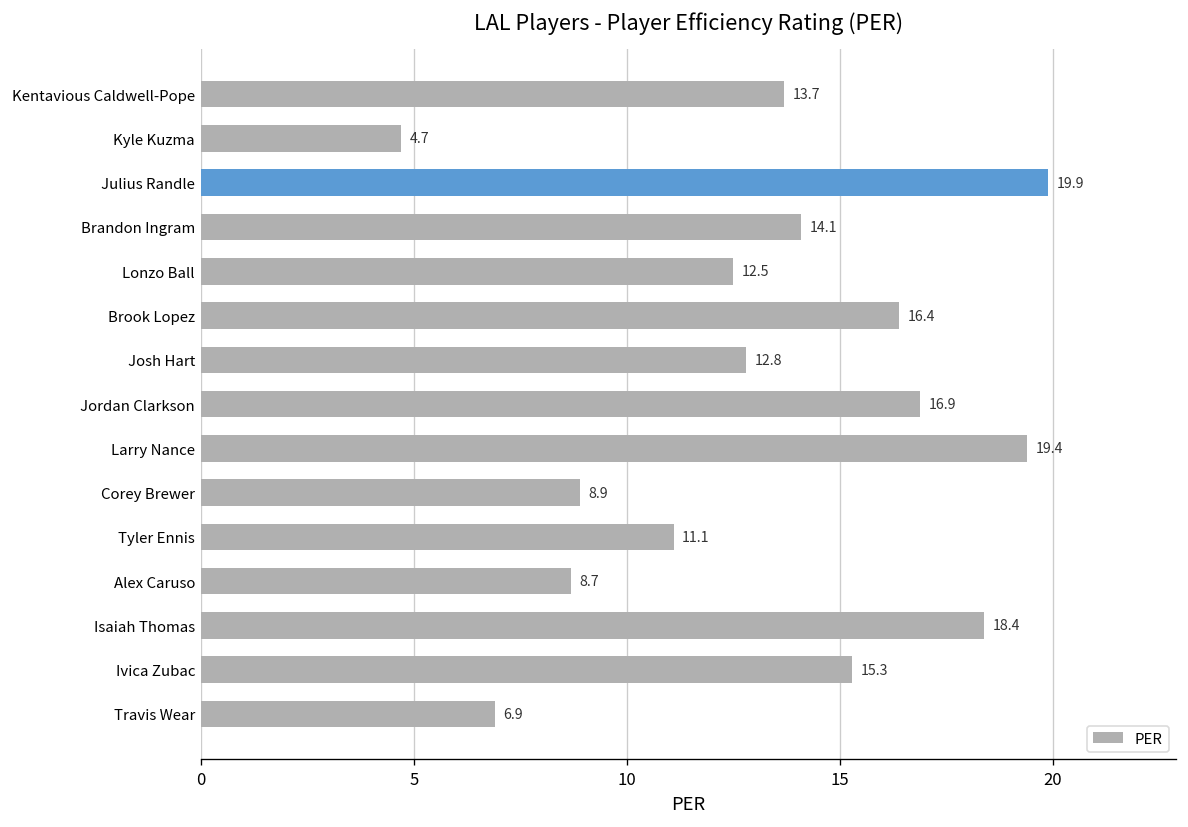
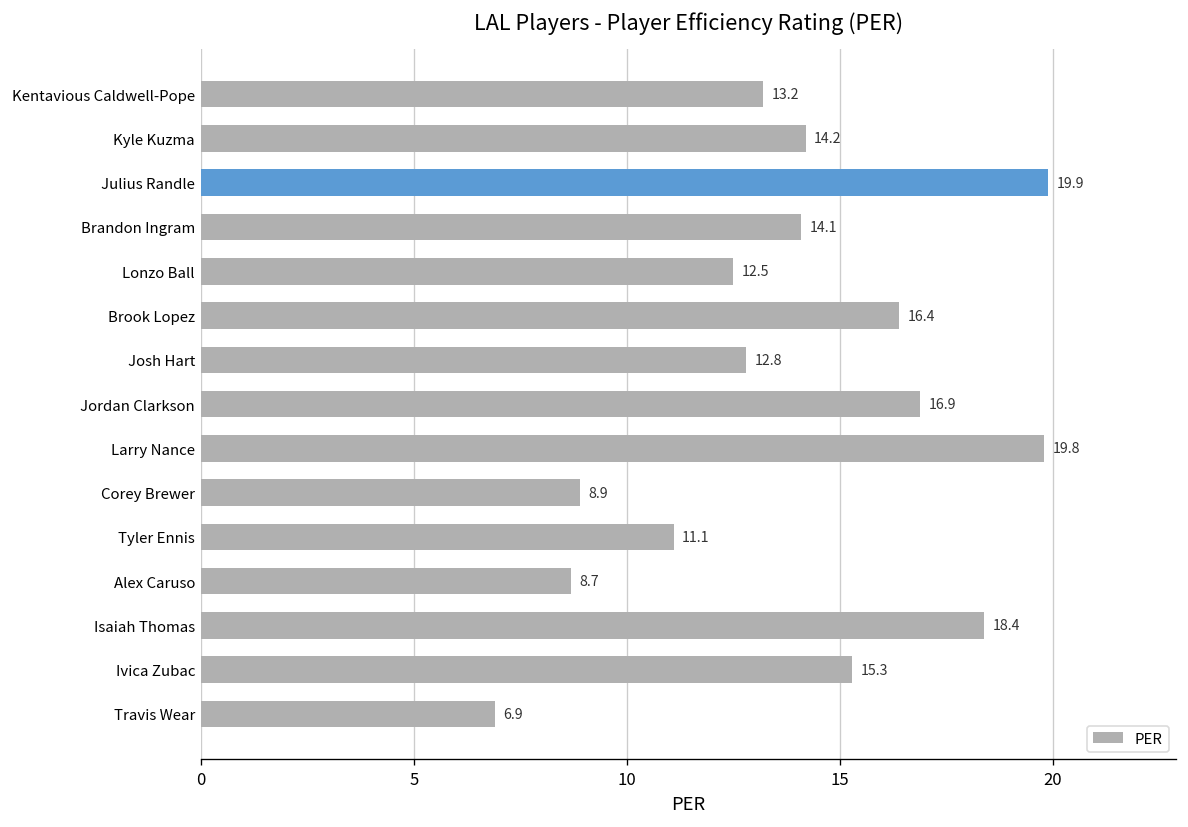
  {
-   "Kentavious Caldwell-Pope": 13.7,
-   "Kyle Kuzma": 4.7,
+   "Kentavious Caldwell-Pope": 13.2,
+   "Kyle Kuzma": 14.2,
    "Julius Randle": 19.9,
    "Brandon Ingram": 14.1,
    "Lonzo Ball": 12.5,
    "Brook Lopez": 16.4,
    "Josh Hart": 12.8,
    "Jordan Clarkson": 16.9,
-   "Larry Nance": 19.4,
+   "Larry Nance": 19.8,
    "Corey Brewer": 8.9,
    "Tyler Ennis": 11.1,
    "Alex Caruso": 8.7,
    "Isaiah Thomas": 18.4,
    "Ivica Zubac": 15.3,
    "Travis Wear": 6.9
  }
